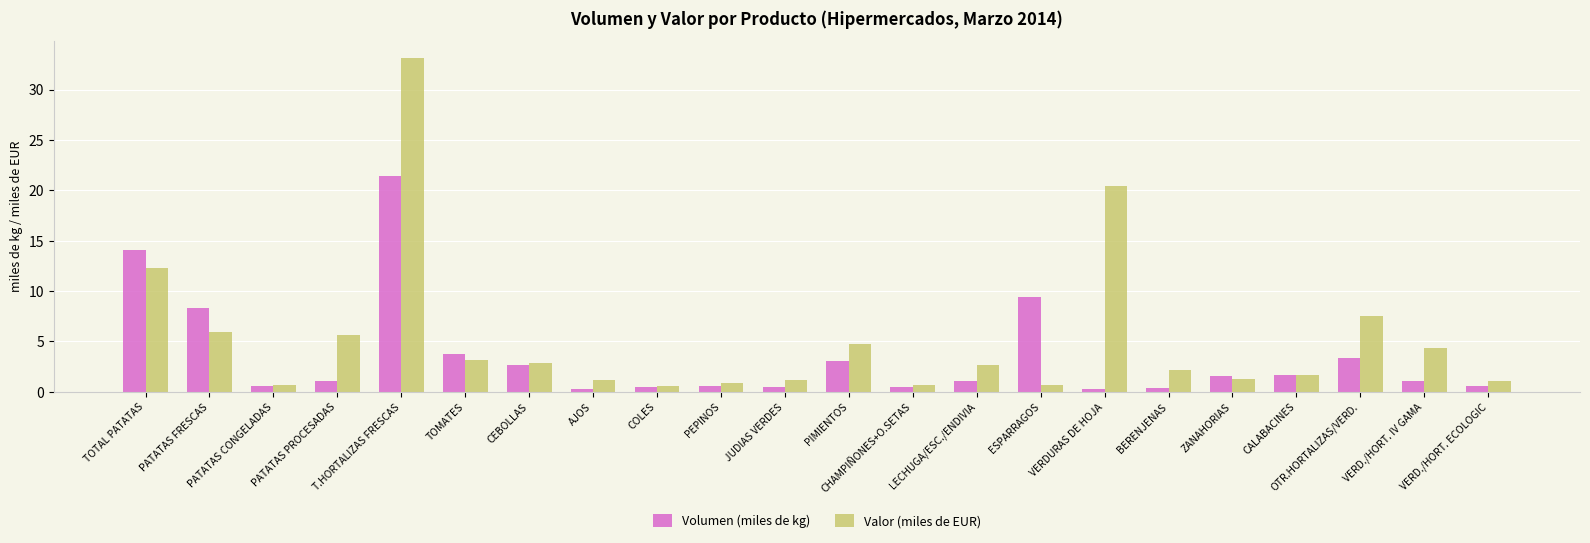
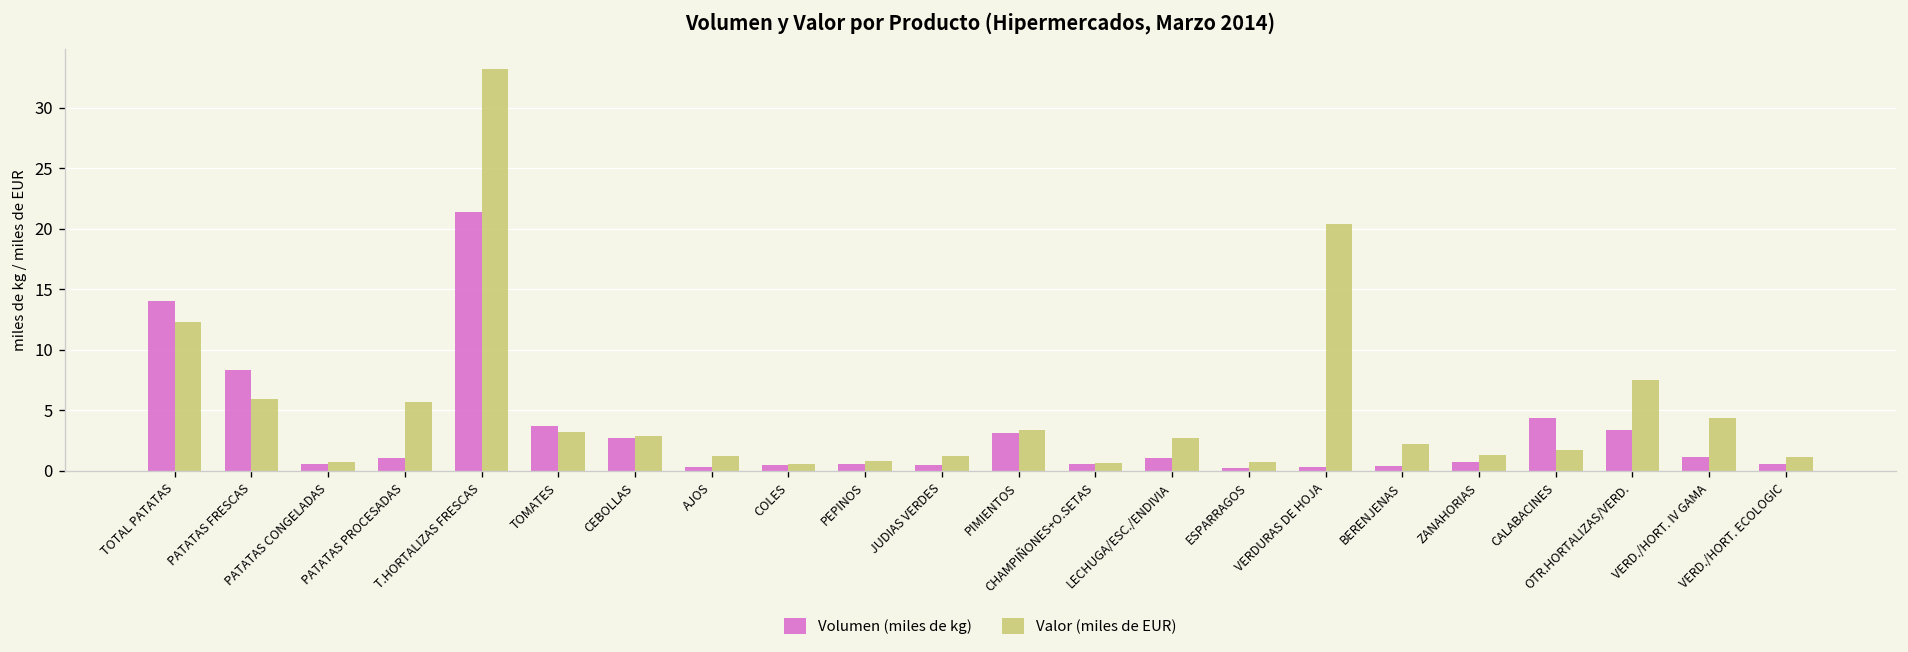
  {
    "Volumen (miles de kg)": {
      "TOTAL PATATAS": 14.1,
      "PATATAS FRESCAS": 8.3,
      "PATATAS CONGELADAS": 0.5,
      "PATATAS PROCESADAS": 1.0,
      "T.HORTALIZAS FRESCAS": 21.4,
      "TOMATES": 3.7,
      "CEBOLLAS": 2.7,
      "AJOS": 0.3,
      "COLES": 0.5,
      "PEPINOS": 0.6,
      "JUDIAS VERDES": 0.5,
      "PIMIENTOS": 3.1,
      "CHAMPIÑONES+O.SETAS": 0.5,
      "LECHUGA/ESC./ENDIVIA": 1.1,
-     "ESPARRAGOS": 9.4,
+     "ESPARRAGOS": 0.2,
      "VERDURAS DE HOJA": 0.3,
      "BERENJENAS": 0.4,
-     "ZANAHORIAS": 1.6,
-     "CALABACINES": 1.7,
+     "ZANAHORIAS": 0.7,
+     "CALABACINES": 4.4,
      "OTR.HORTALIZAS/VERD.": 3.4,
      "VERD./HORT. IV GAMA": 1.1,
      "VERD./HORT. ECOLOGIC": 0.5
    },
    "Valor (miles de EUR)": {
      "TOTAL PATATAS": 12.3,
      "PATATAS FRESCAS": 5.9,
      "PATATAS CONGELADAS": 0.7,
      "PATATAS PROCESADAS": 5.7,
      "T.HORTALIZAS FRESCAS": 33.2,
      "TOMATES": 3.2,
      "CEBOLLAS": 2.9,
      "AJOS": 1.2,
      "COLES": 0.5,
      "PEPINOS": 0.8,
      "JUDIAS VERDES": 1.2,
-     "PIMIENTOS": 4.8,
+     "PIMIENTOS": 3.3,
      "CHAMPIÑONES+O.SETAS": 0.6,
      "LECHUGA/ESC./ENDIVIA": 2.7,
      "ESPARRAGOS": 0.7,
      "VERDURAS DE HOJA": 20.4,
      "BERENJENAS": 2.2,
      "ZANAHORIAS": 1.3,
      "CALABACINES": 1.7,
      "OTR.HORTALIZAS/VERD.": 7.5,
      "VERD./HORT. IV GAMA": 4.3,
      "VERD./HORT. ECOLOGIC": 1.1
    }
  }
